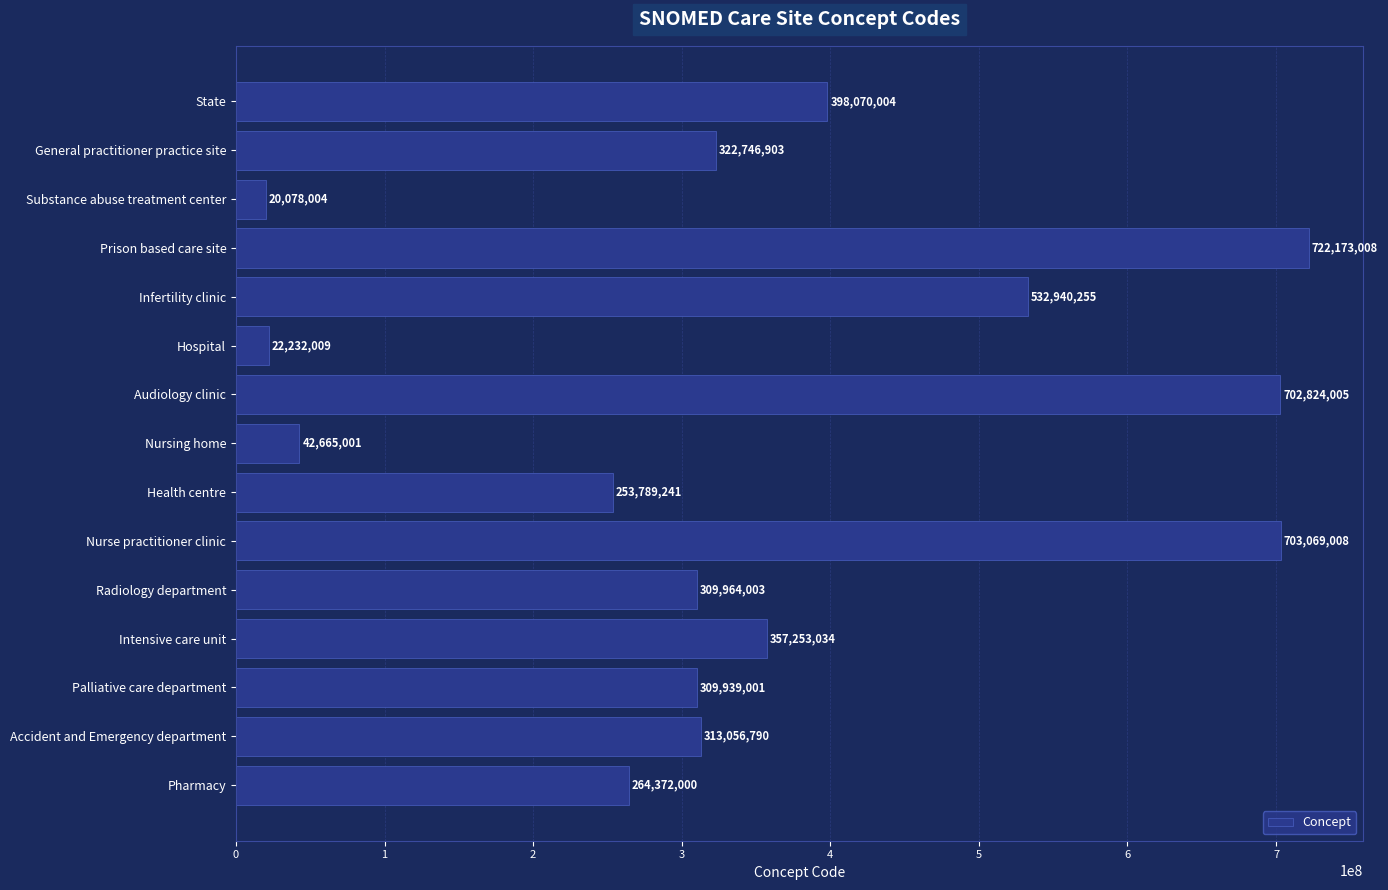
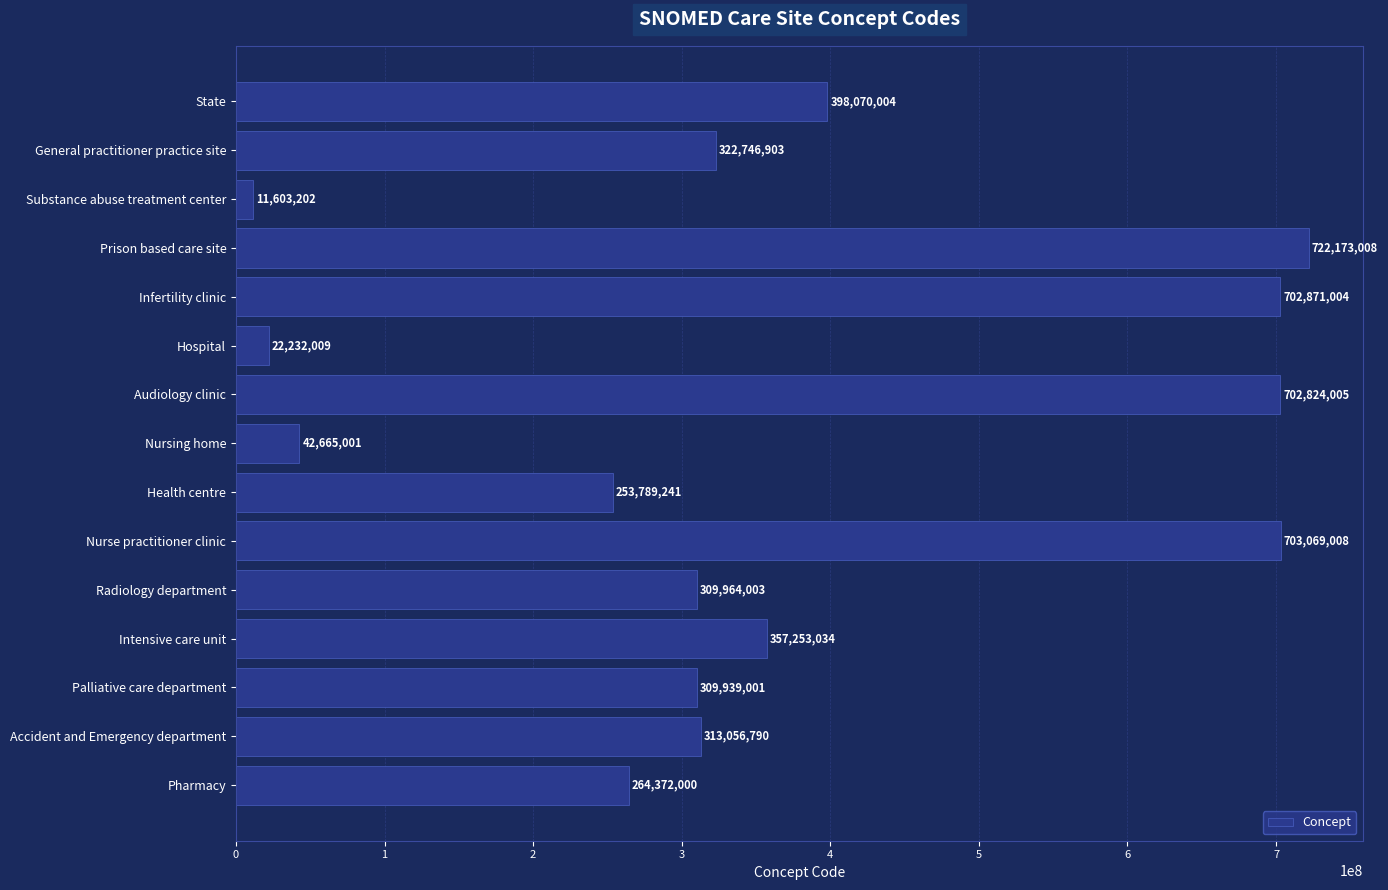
  {
    "State": "398,070,004",
    "General practitioner practice site": "322,746,903",
-   "Substance abuse treatment center": "20,078,004",
+   "Substance abuse treatment center": "11,603,202",
    "Prison based care site": "722,173,008",
-   "Infertility clinic": "532,940,255",
+   "Infertility clinic": "702,871,004",
    "Hospital": "22,232,009",
    "Audiology clinic": "702,824,005",
    "Nursing home": "42,665,001",
    "Health centre": "253,789,241",
    "Nurse practitioner clinic": "703,069,008",
    "Radiology department": "309,964,003",
    "Intensive care unit": "357,253,034",
    "Palliative care department": "309,939,001",
    "Accident and Emergency department": "313,056,790",
    "Pharmacy": "264,372,000"
  }
